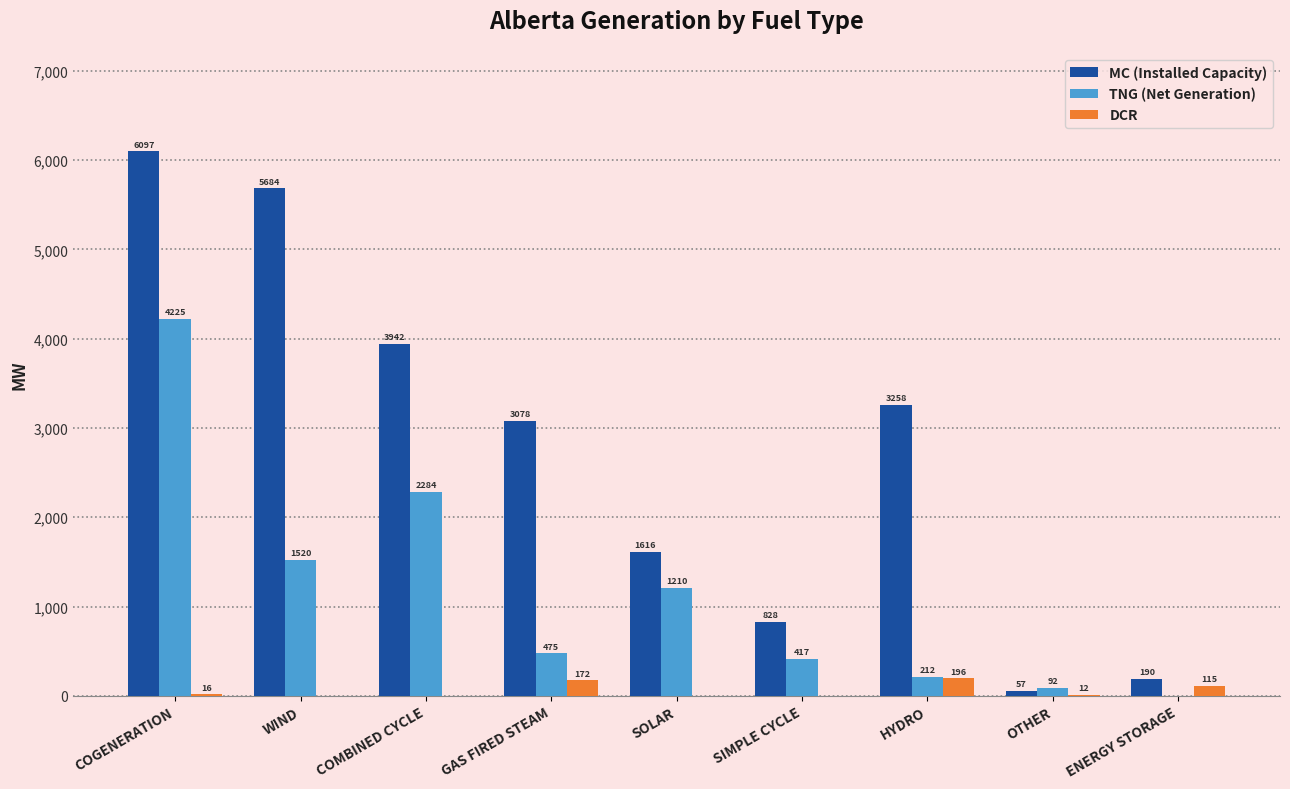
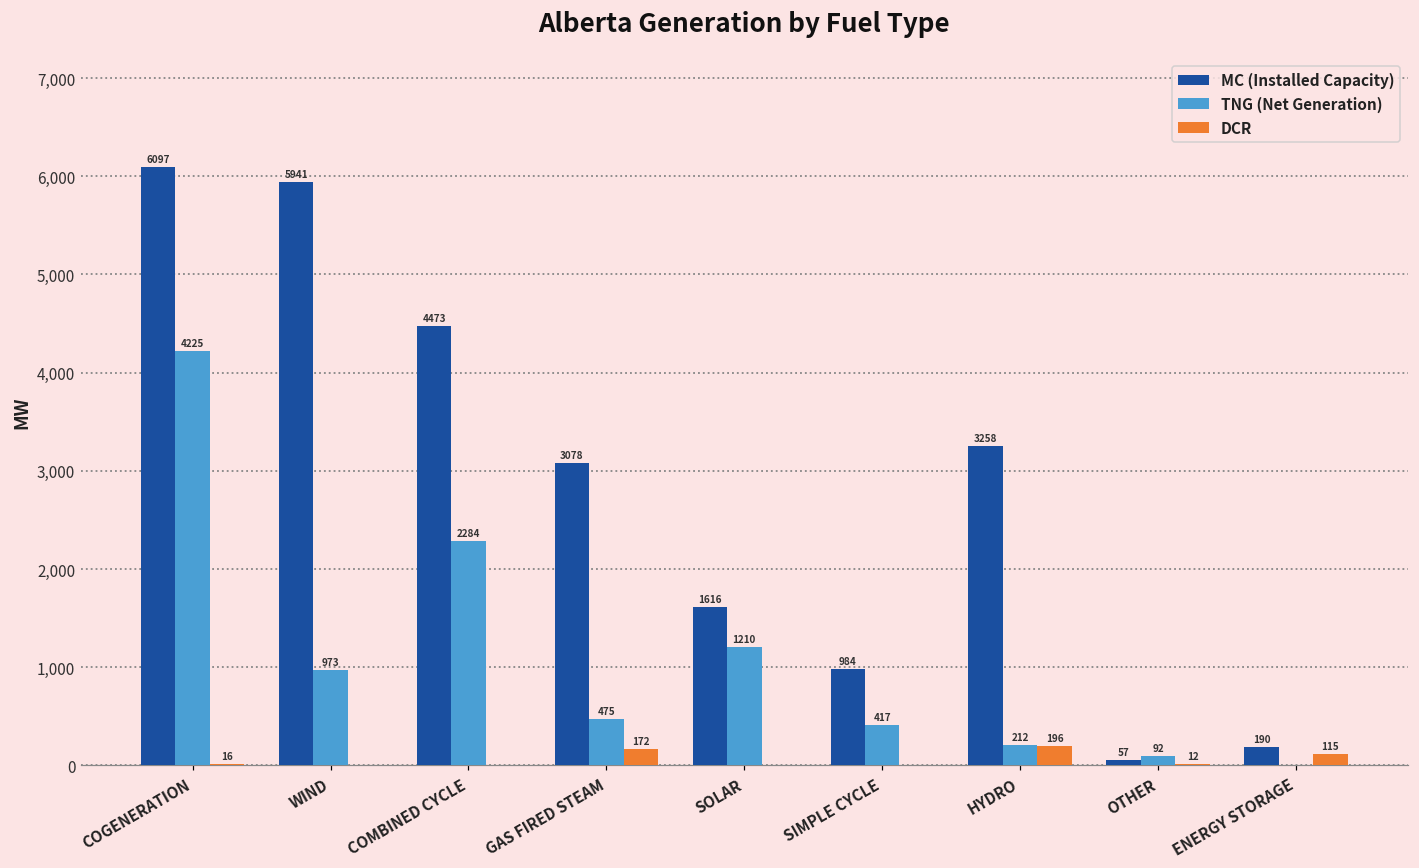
  {
    "MC (Installed Capacity)": {
      "COGENERATION": 6097,
-     "WIND": 5684,
-     "COMBINED CYCLE": 3942,
+     "WIND": 5941,
+     "COMBINED CYCLE": 4473,
      "GAS FIRED STEAM": 3078,
      "SOLAR": 1616,
-     "SIMPLE CYCLE": 828,
+     "SIMPLE CYCLE": 984,
      "HYDRO": 3258,
      "OTHER": 57,
      "ENERGY STORAGE": 190
    },
    "TNG (Net Generation)": {
      "COGENERATION": 4225,
-     "WIND": 1520,
+     "WIND": 973,
      "COMBINED CYCLE": 2284,
      "GAS FIRED STEAM": 475,
      "SOLAR": 1210,
      "SIMPLE CYCLE": 417,
      "HYDRO": 212,
      "OTHER": 92
    },
    "DCR": {
      "COGENERATION": 16,
      "GAS FIRED STEAM": 172,
      "HYDRO": 196,
      "OTHER": 12,
      "ENERGY STORAGE": 115
    }
  }
